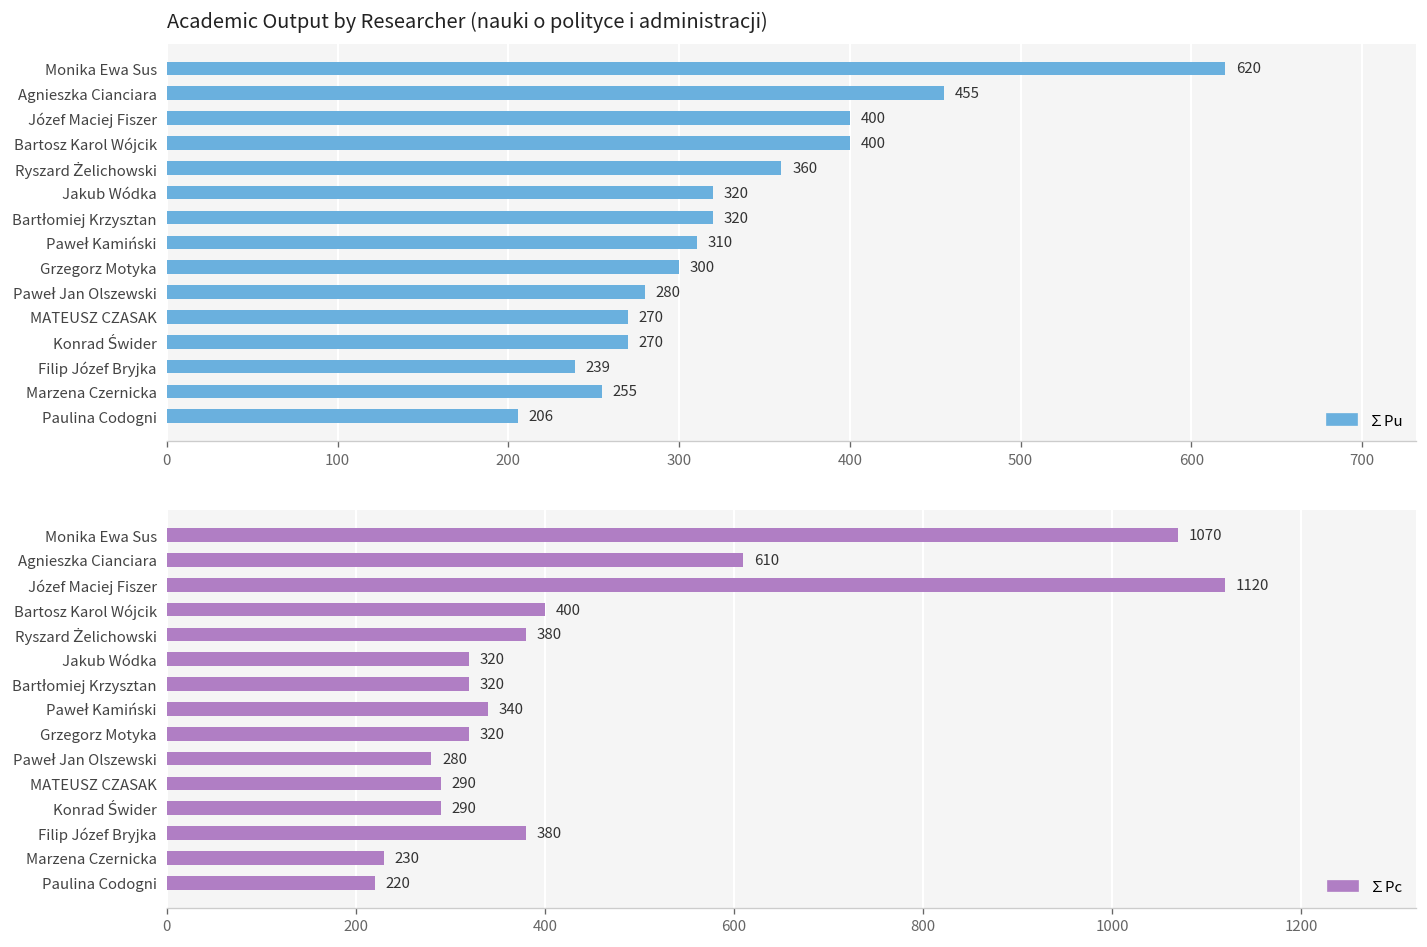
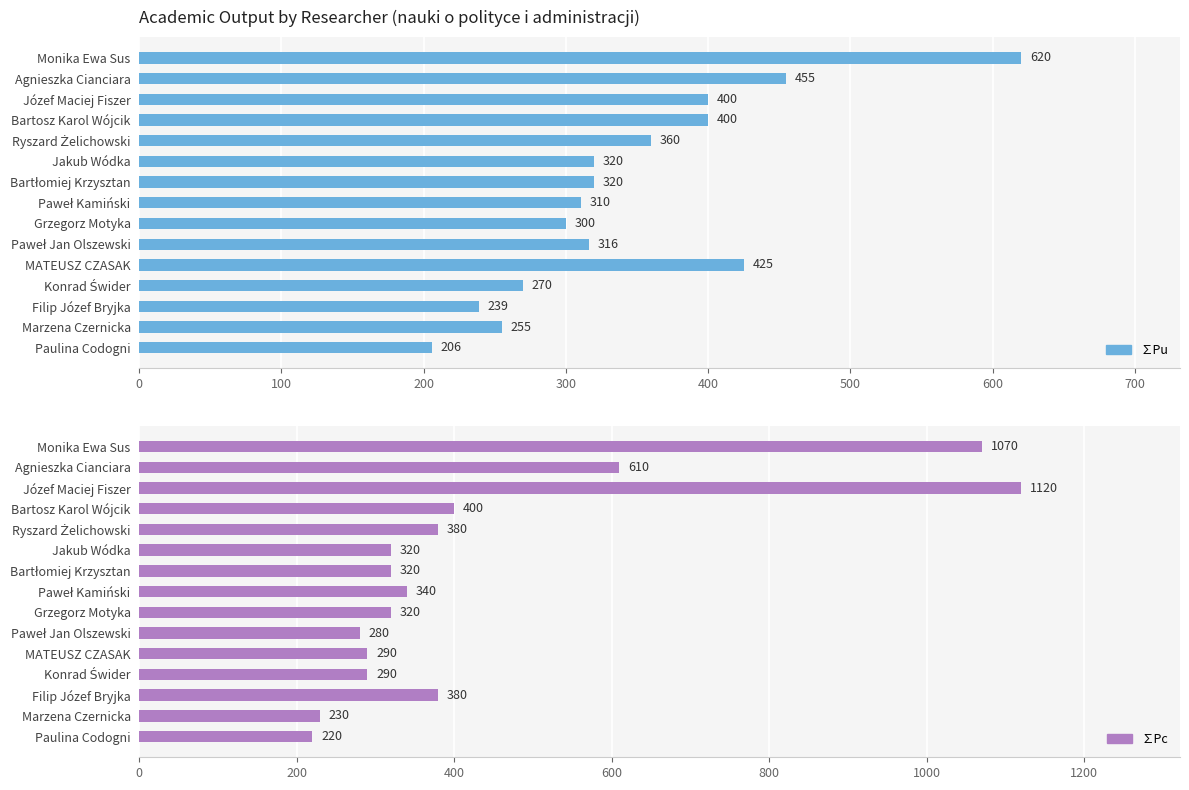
  {
    "Academic Output by Researcher (nauki o polityce i administracji)": {
      "Monika Ewa Sus": 620,
      "Agnieszka Cianciara": 455,
      "Józef Maciej Fiszer": 400,
      "Bartosz Karol Wójcik": 400,
      "Ryszard Żelichowski": 360,
      "Jakub Wódka": 320,
      "Bartłomiej Krzysztan": 320,
      "Paweł Kamiński": 310,
      "Grzegorz Motyka": 300,
-     "Paweł Jan Olszewski": 280,
-     "MATEUSZ CZASAK": 270,
+     "Paweł Jan Olszewski": 316,
+     "MATEUSZ CZASAK": 425,
      "Konrad Świder": 270,
      "Filip Józef Bryjka": 239,
      "Marzena Czernicka": 255,
      "Paulina Codogni": 206
    }
  }
